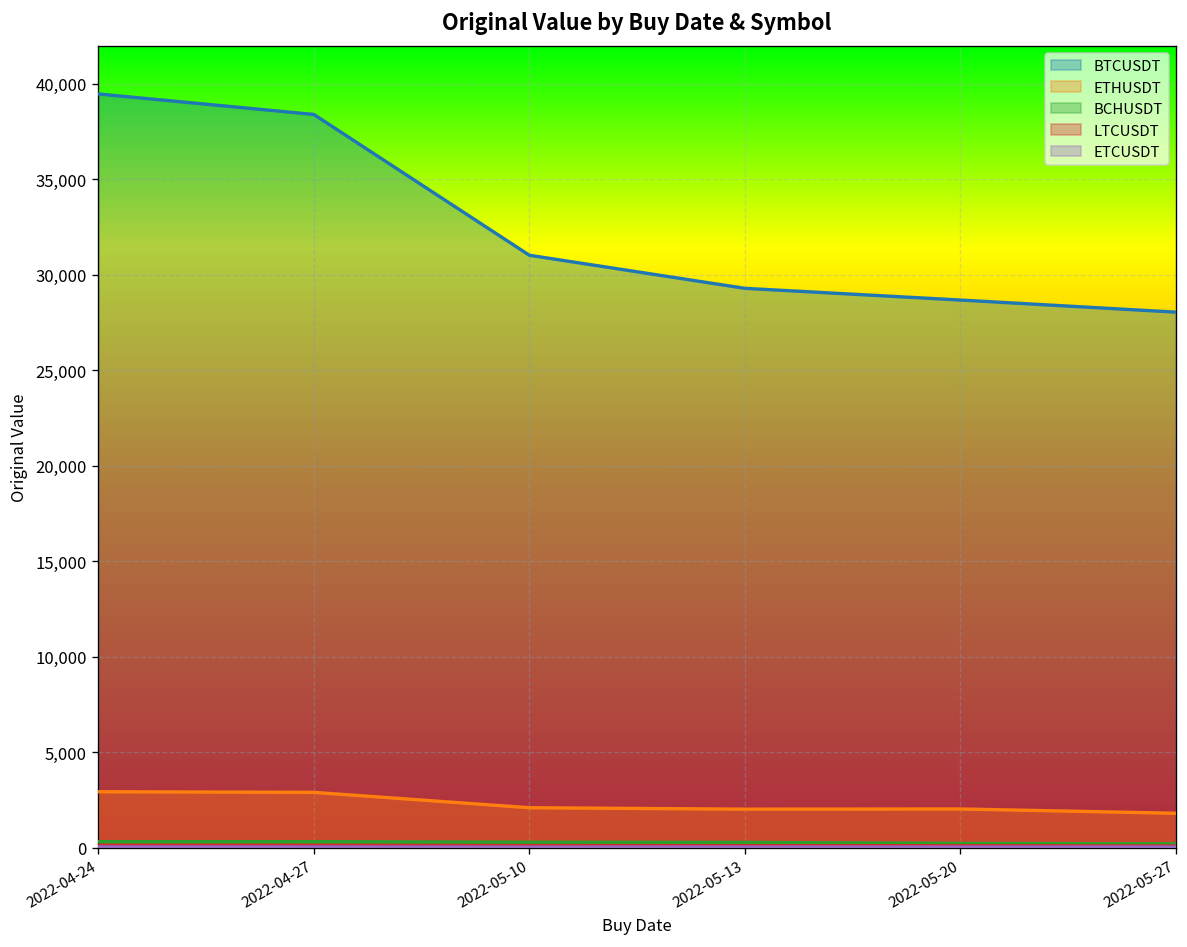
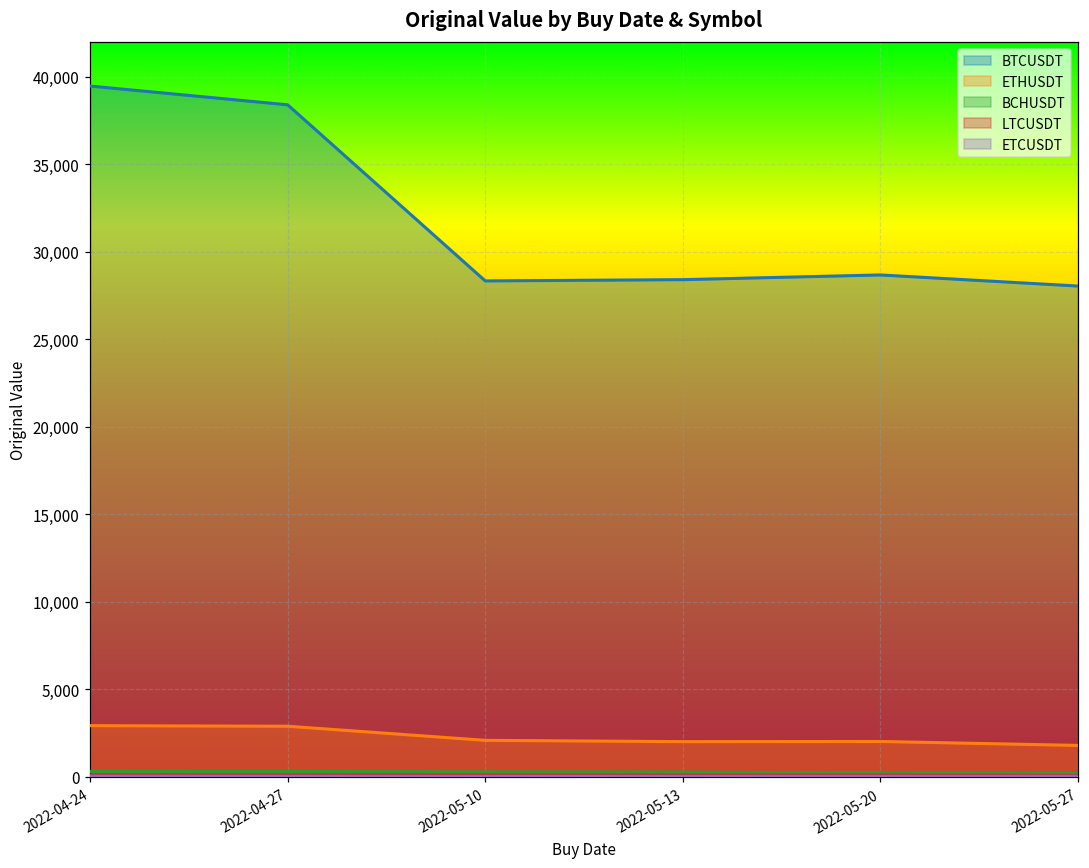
  {
    "BTCUSDT": {
      "2022-04-24": "39,500",
      "2022-04-27": "38,400",
-     "2022-05-10": "31,000",
-     "2022-05-13": "29,300",
+     "2022-05-10": "28,300",
+     "2022-05-13": "28,400",
      "2022-05-20": "28,700",
      "2022-05-27": "28,000"
    },
    "BCHUSDT": {
      "2022-04-24": "300",
      "2022-04-27": "300",
      "2022-05-10": "300",
      "2022-05-13": "300"
    }
  }
